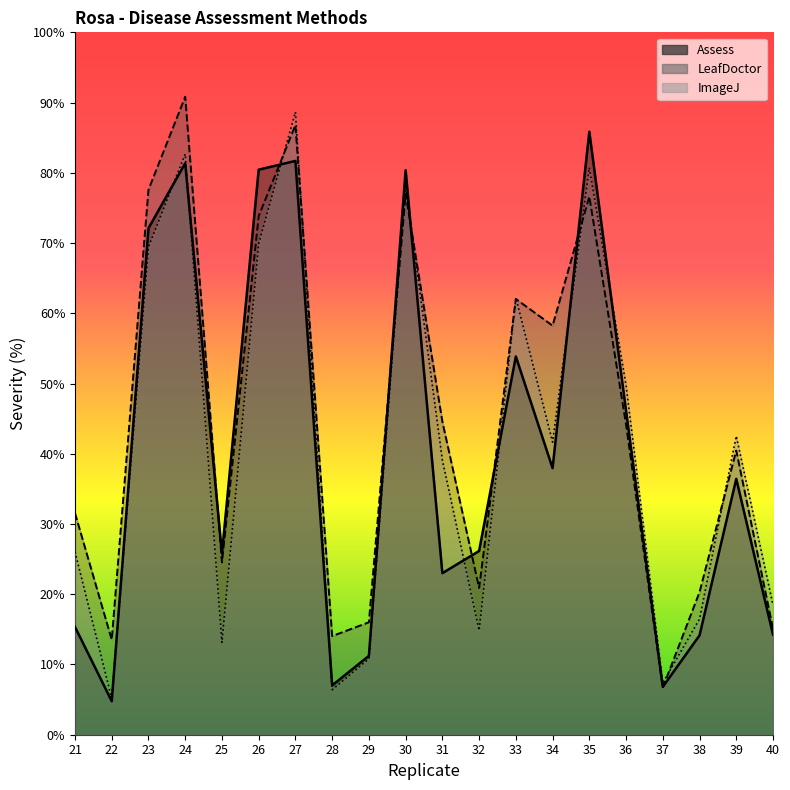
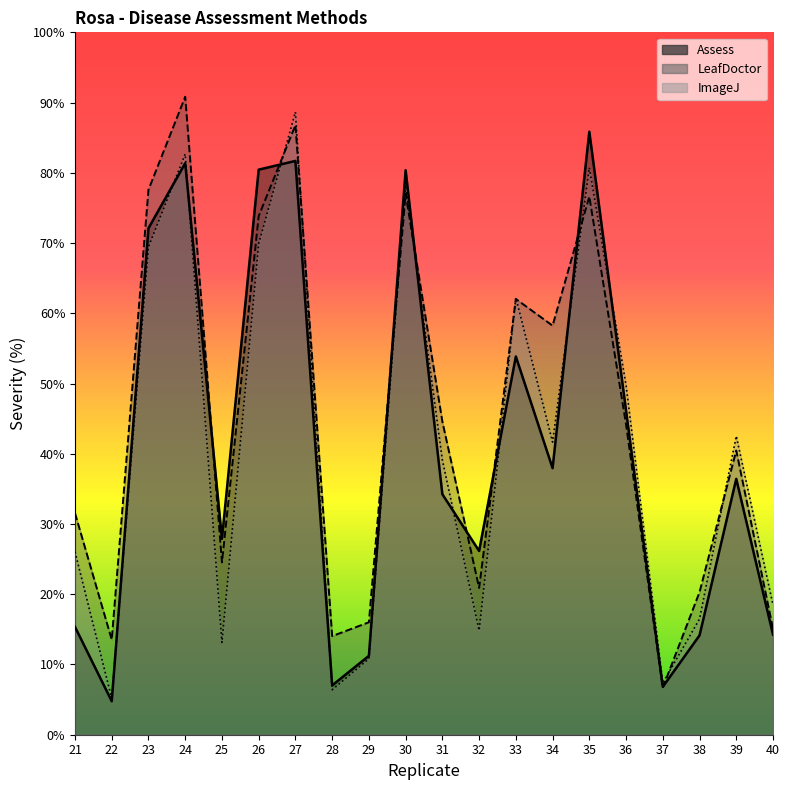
  {
    "Assess": {
      "21": "15%",
      "22": "5%",
      "23": "72%",
      "24": "81%",
-     "25": "26%",
+     "25": "28%",
      "26": "80%",
      "27": "82%",
      "28": "7%",
      "29": "11%",
      "30": "80%",
-     "31": "23%",
+     "31": "34%",
      "32": "26%",
      "33": "54%",
      "34": "38%",
      "35": "86%",
      "36": "46%",
      "38": "14%",
      "39": "36%",
      "40": "14%"
    }
  }
